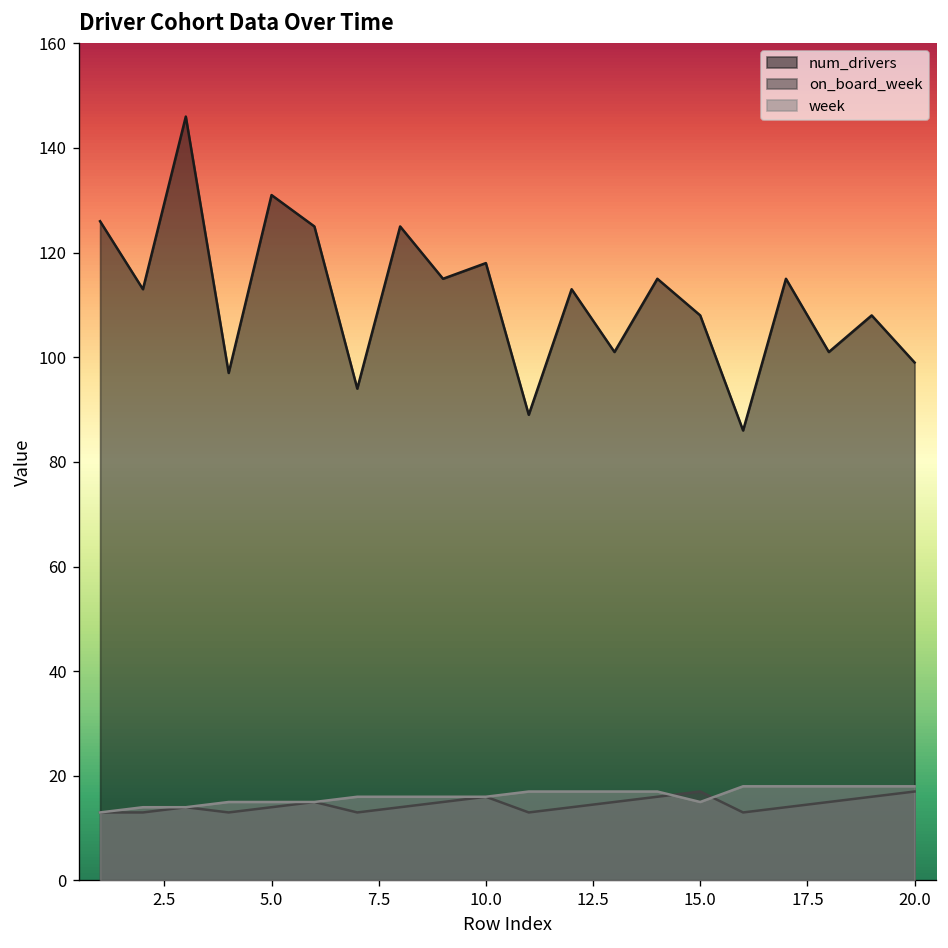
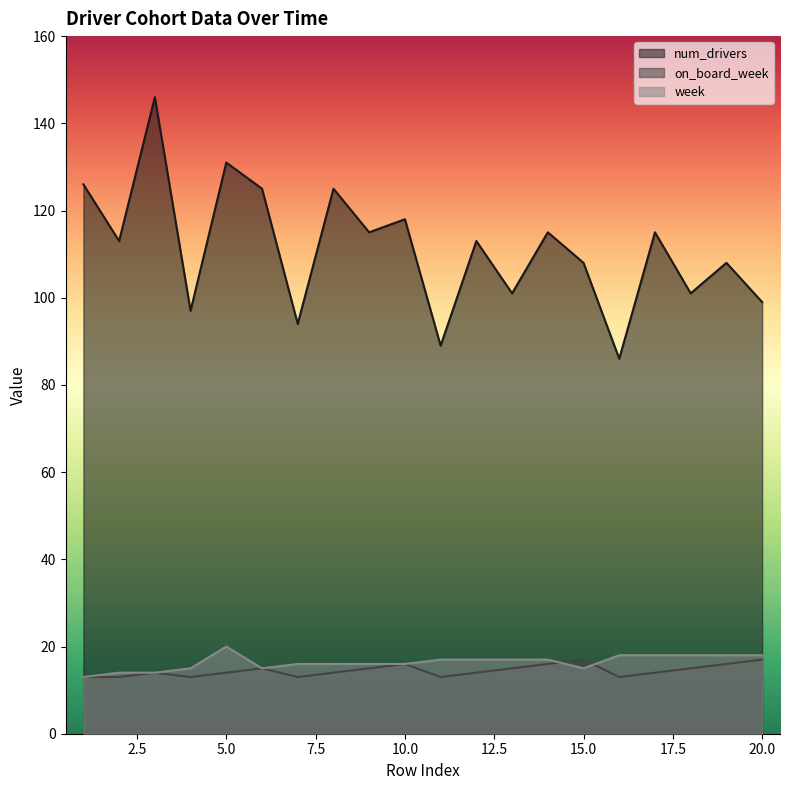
  {
    "week": {
-     "5.0": 15,
+     "5.0": 20,
      "15.0": 15,
      "20.0": 18
    }
  }
